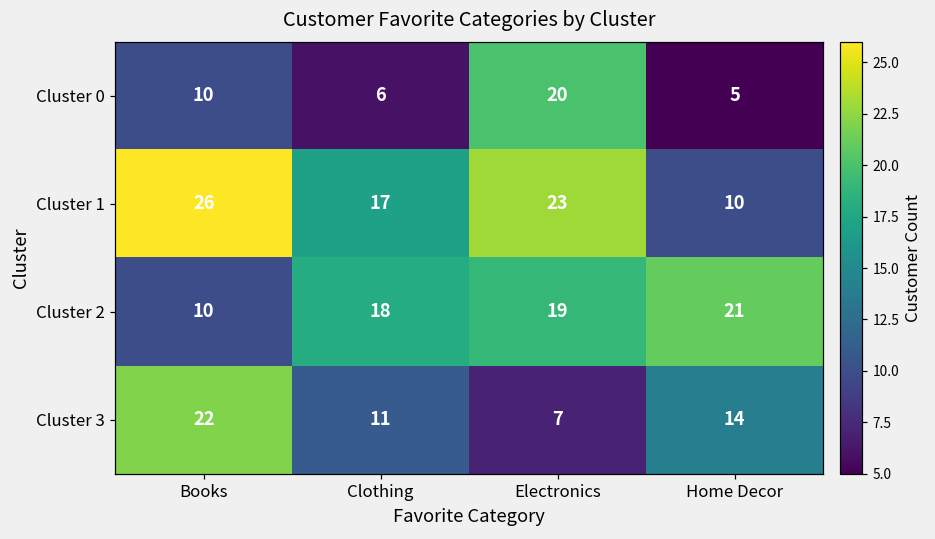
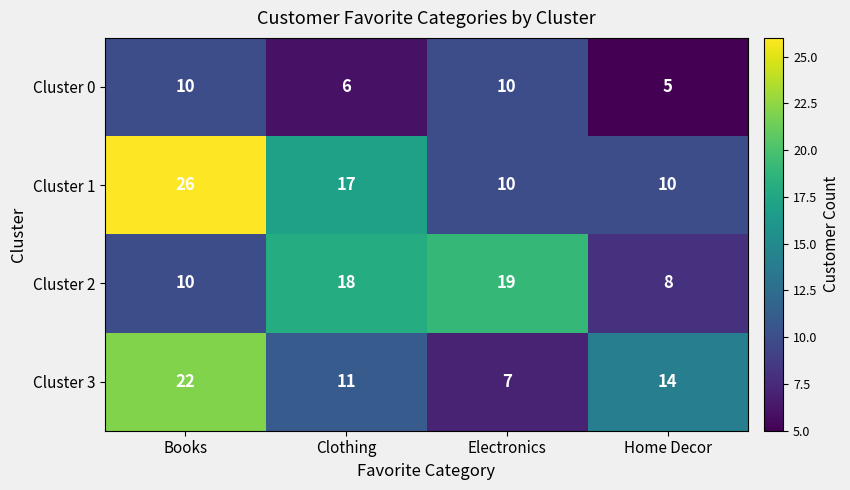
  {
    "Cluster 0": {
      "Books": 10,
      "Clothing": 6,
-     "Electronics": 20,
+     "Electronics": 10,
      "Home Decor": 5
    },
    "Cluster 1": {
      "Books": 26,
      "Clothing": 17,
-     "Electronics": 23,
+     "Electronics": 10,
      "Home Decor": 10
    },
    "Cluster 2": {
      "Books": 10,
      "Clothing": 18,
      "Electronics": 19,
-     "Home Decor": 21
+     "Home Decor": 8
    },
    "Cluster 3": {
      "Books": 22,
      "Clothing": 11,
      "Electronics": 7,
      "Home Decor": 14
    }
  }
